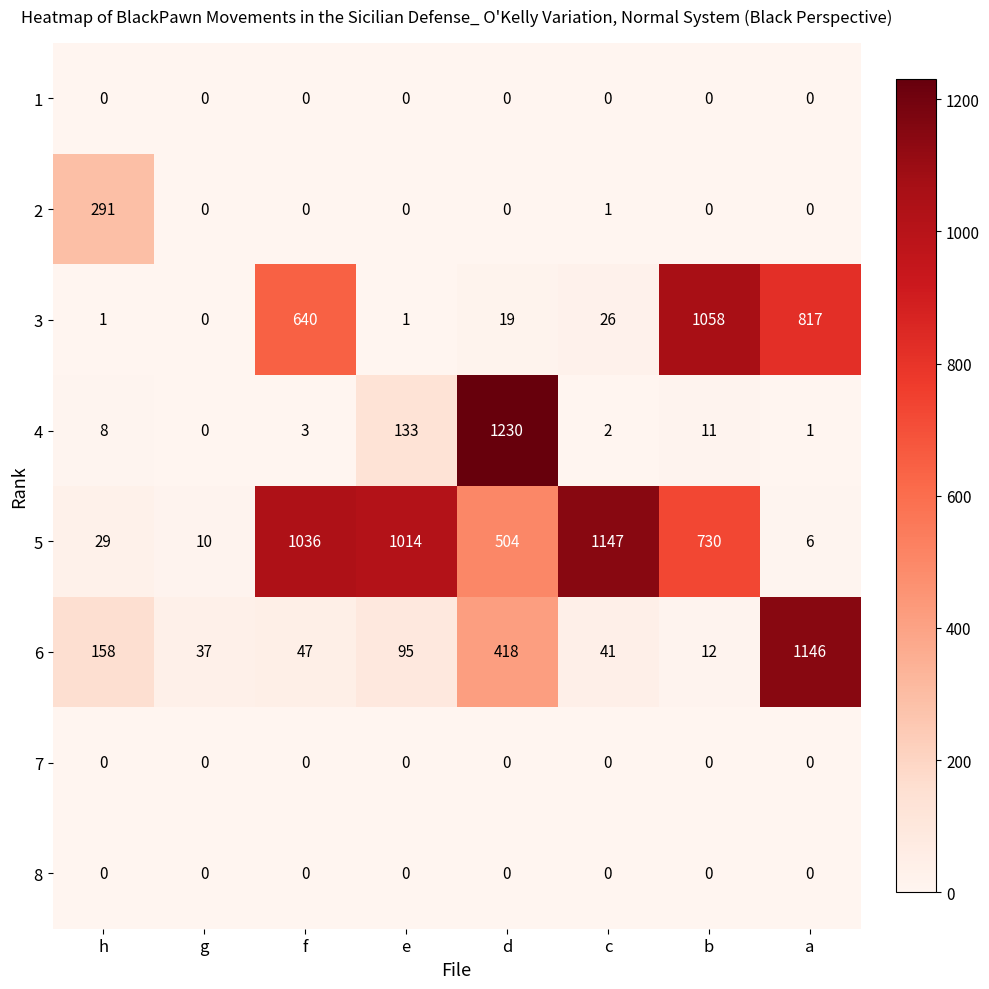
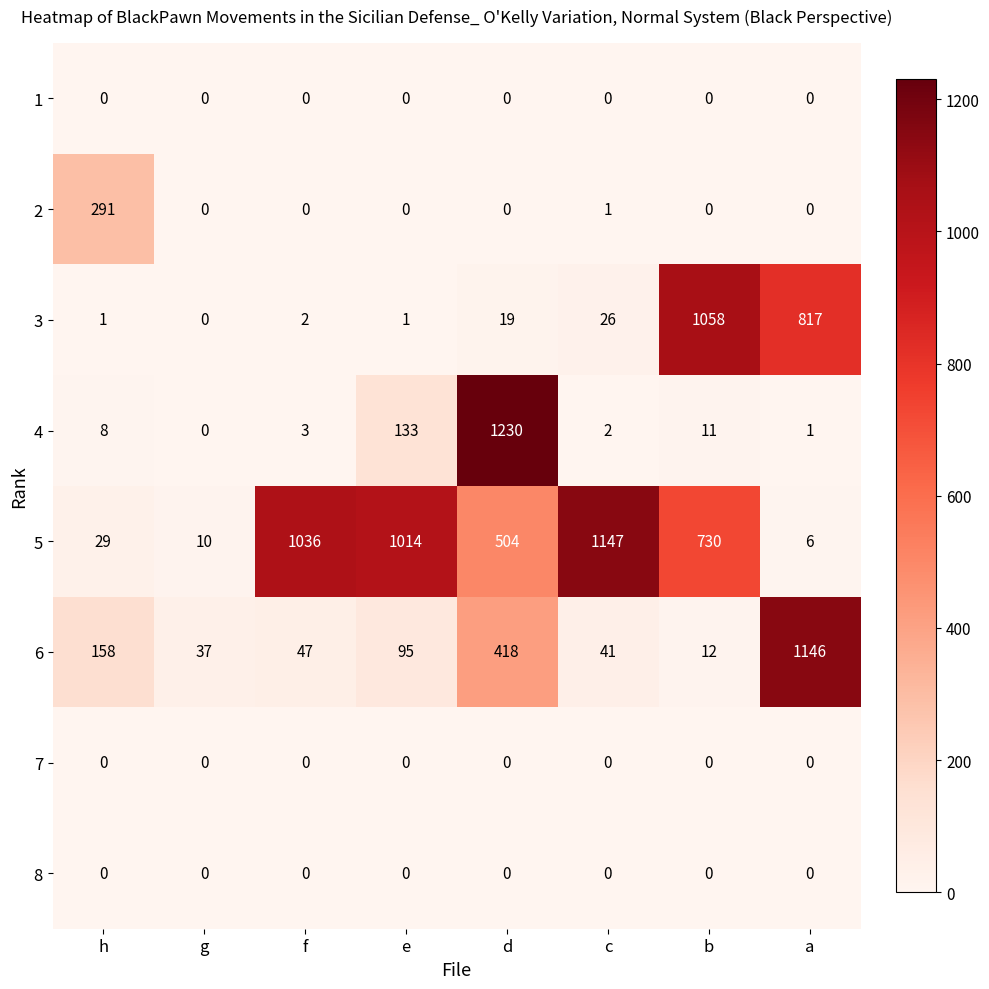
  {
    "1": {
      "h": 0,
      "g": 0,
      "f": 0,
      "e": 0,
      "d": 0,
      "c": 0,
      "b": 0,
      "a": 0
    },
    "2": {
      "h": 291,
      "g": 0,
      "f": 0,
      "e": 0,
      "d": 0,
      "c": 1,
      "b": 0,
      "a": 0
    },
    "3": {
      "h": 1,
      "g": 0,
-     "f": 640,
+     "f": 2,
      "e": 1,
      "d": 19,
      "c": 26,
      "b": 1058,
      "a": 817
    },
    "4": {
      "h": 8,
      "g": 0,
      "f": 3,
      "e": 133,
      "d": 1230,
      "c": 2,
      "b": 11,
      "a": 1
    },
    "5": {
      "h": 29,
      "g": 10,
      "f": 1036,
      "e": 1014,
      "d": 504,
      "c": 1147,
      "b": 730,
      "a": 6
    },
    "6": {
      "h": 158,
      "g": 37,
      "f": 47,
      "e": 95,
      "d": 418,
      "c": 41,
      "b": 12,
      "a": 1146
    },
    "7": {
      "h": 0,
      "g": 0,
      "f": 0,
      "e": 0,
      "d": 0,
      "c": 0,
      "b": 0,
      "a": 0
    },
    "8": {
      "h": 0,
      "g": 0,
      "f": 0,
      "e": 0,
      "d": 0,
      "c": 0,
      "b": 0,
      "a": 0
    }
  }
